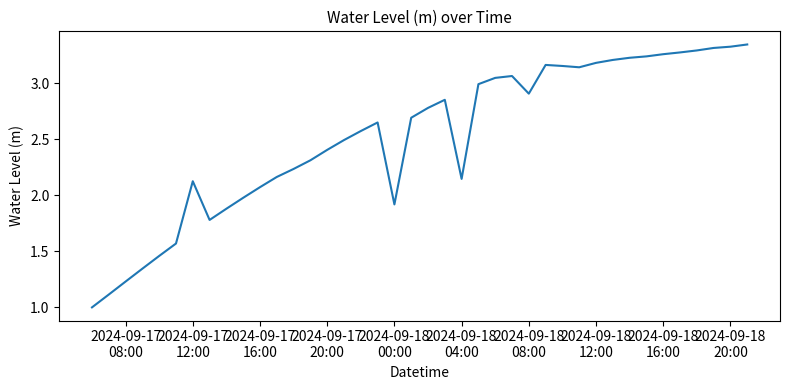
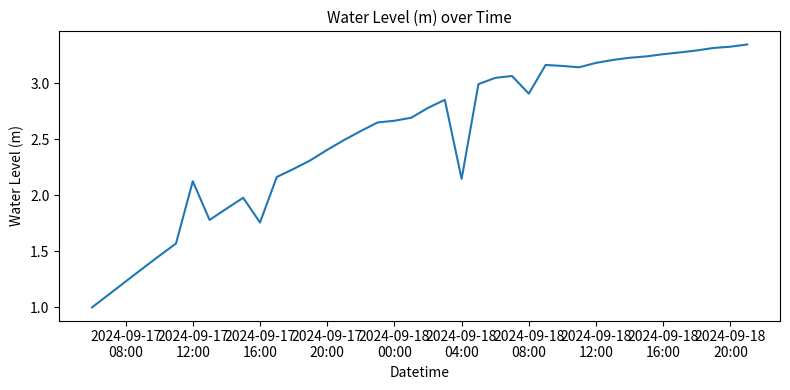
  {
    "2024-09-17 08:00": 1.23,
    "2024-09-17 12:00": 2.13,
-   "2024-09-17 16:00": 2.07,
+   "2024-09-17 16:00": 1.76,
    "2024-09-17 20:00": 2.41,
-   "2024-09-18 00:00": 1.92,
+   "2024-09-18 00:00": 2.67,
    "2024-09-18 04:00": 2.15,
    "2024-09-18 08:00": 2.91,
    "2024-09-18 12:00": 3.18,
    "2024-09-18 16:00": 3.26,
    "2024-09-18 20:00": 3.33
  }
